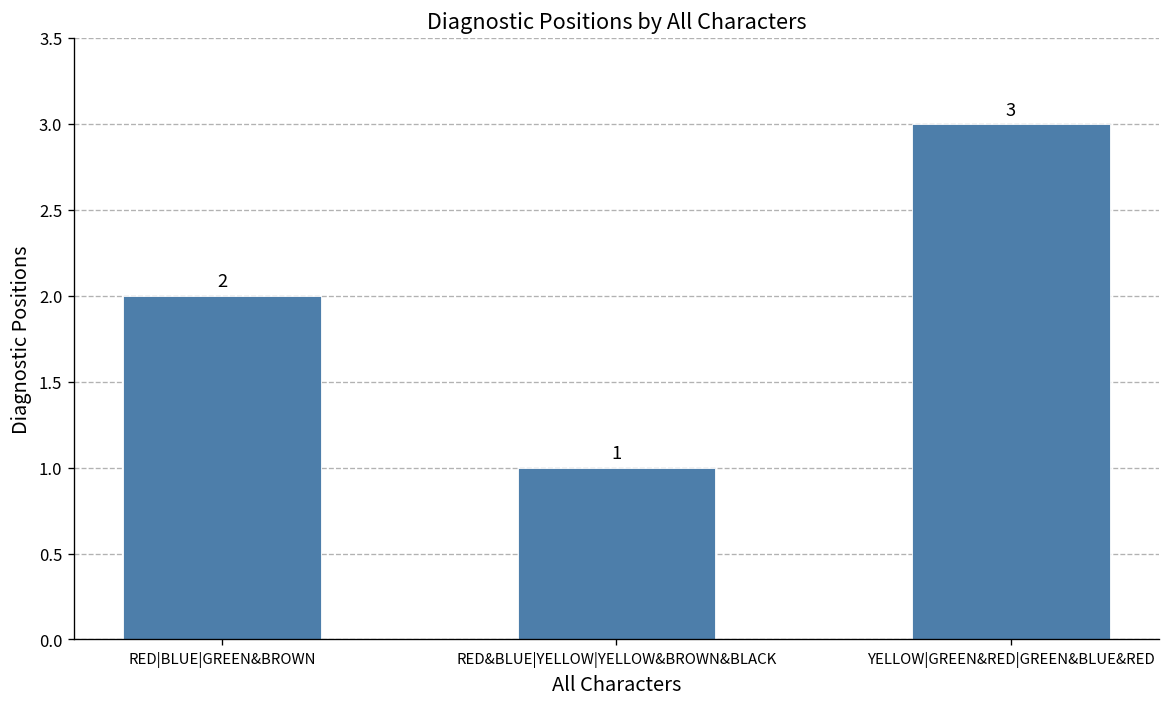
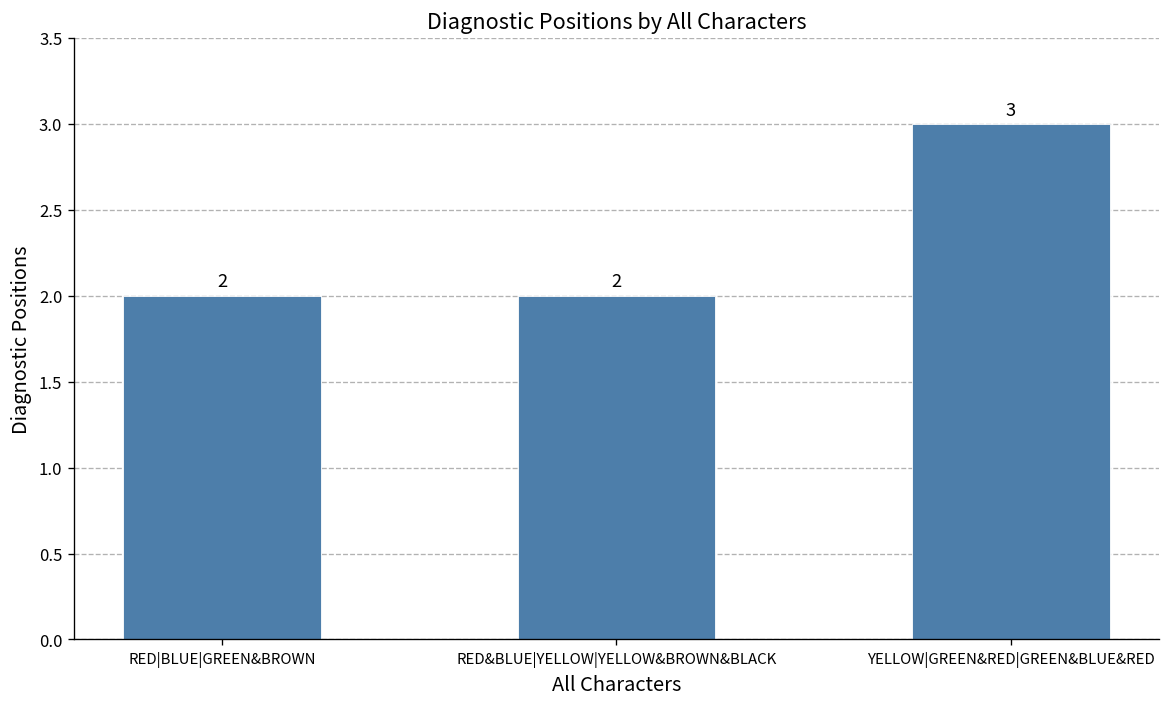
  {
    "RED|BLUE|GREEN&BROWN": 2,
-   "RED&BLUE|YELLOW|YELLOW&BROWN&BLACK": 1,
+   "RED&BLUE|YELLOW|YELLOW&BROWN&BLACK": 2,
    "YELLOW|GREEN&RED|GREEN&BLUE&RED": 3
  }
